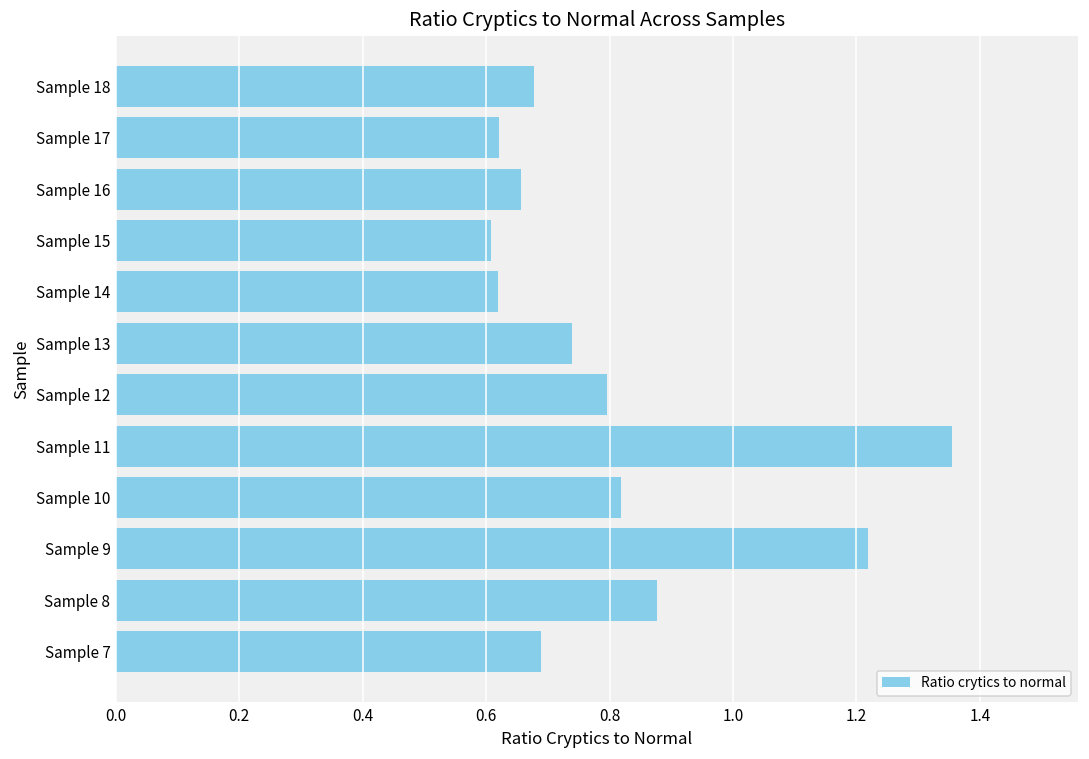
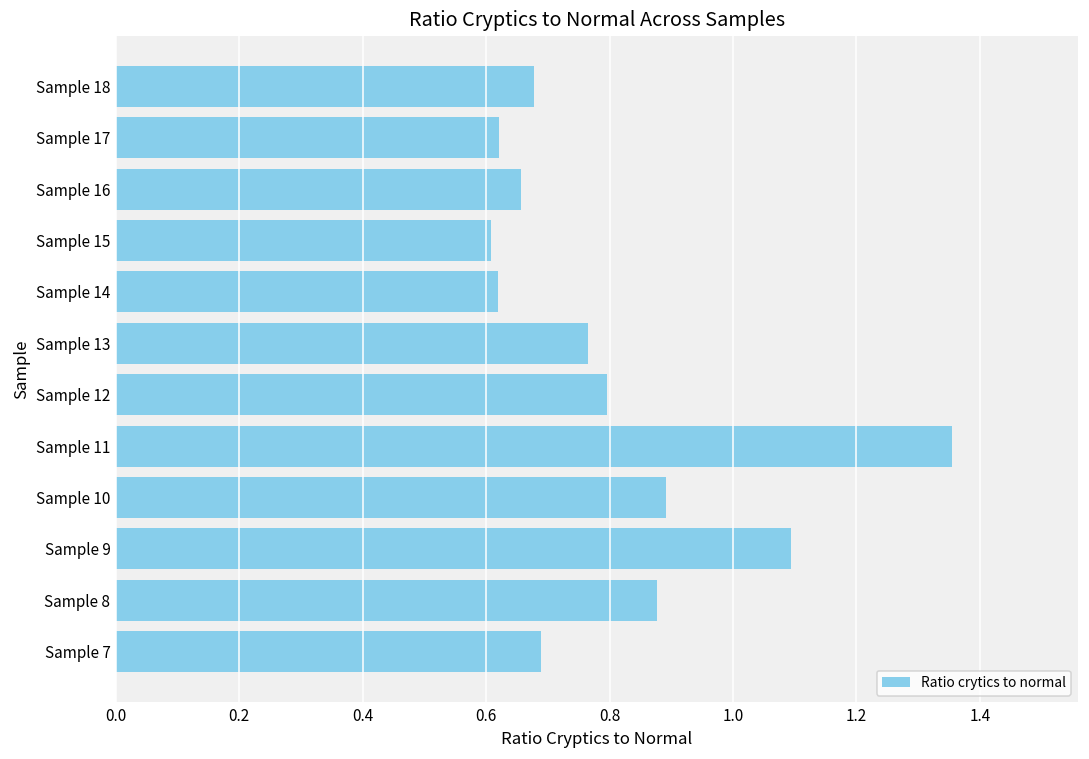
  {
    "Sample 18": 0.68,
    "Sample 17": 0.62,
    "Sample 16": 0.66,
    "Sample 15": 0.61,
    "Sample 14": 0.62,
-   "Sample 13": 0.74,
+   "Sample 13": 0.76,
    "Sample 12": 0.80,
    "Sample 11": 1.36,
-   "Sample 10": 0.82,
-   "Sample 9": 1.22,
+   "Sample 10": 0.89,
+   "Sample 9": 1.09,
    "Sample 8": 0.88,
    "Sample 7": 0.69
  }
